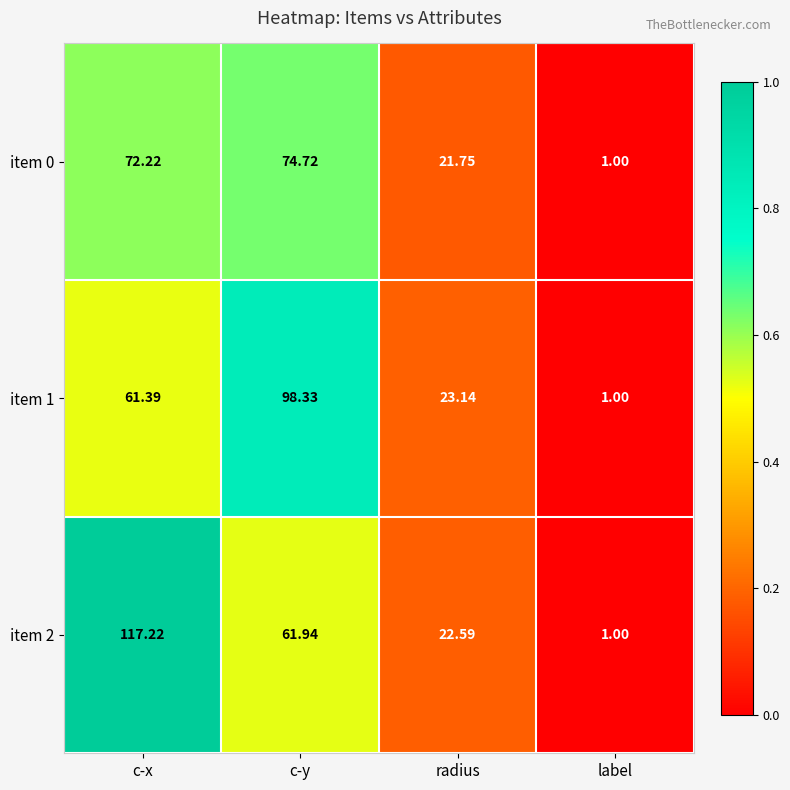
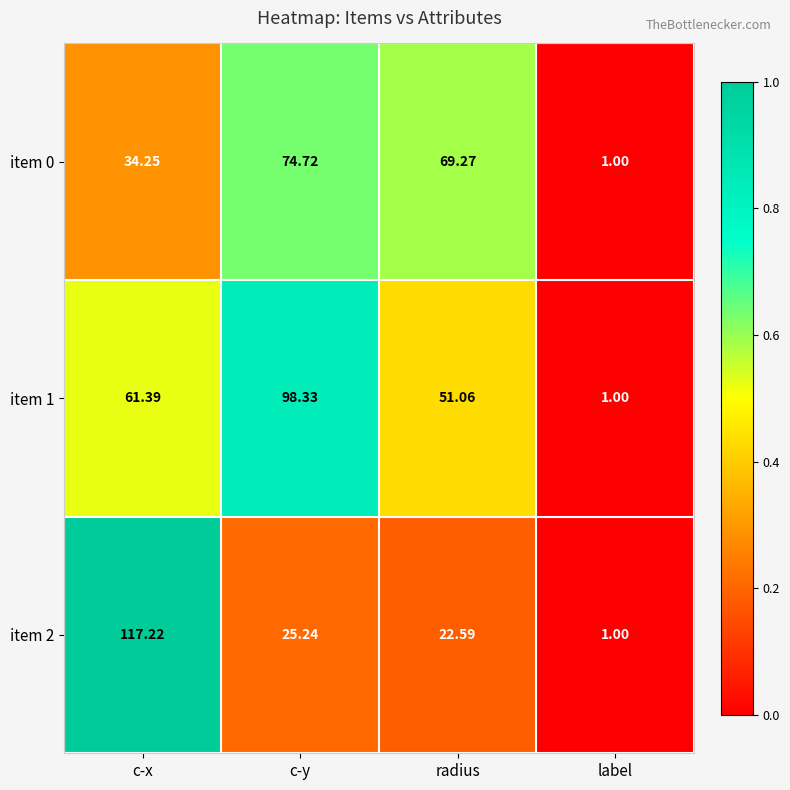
  {
    "item 0": {
-     "c-x": 72.22,
+     "c-x": 34.25,
      "c-y": 74.72,
-     "radius": 21.75,
+     "radius": 69.27,
      "label": 1.00
    },
    "item 1": {
      "c-x": 61.39,
      "c-y": 98.33,
-     "radius": 23.14,
+     "radius": 51.06,
      "label": 1.00
    },
    "item 2": {
      "c-x": 117.22,
-     "c-y": 61.94,
+     "c-y": 25.24,
      "radius": 22.59,
      "label": 1.00
    }
  }
